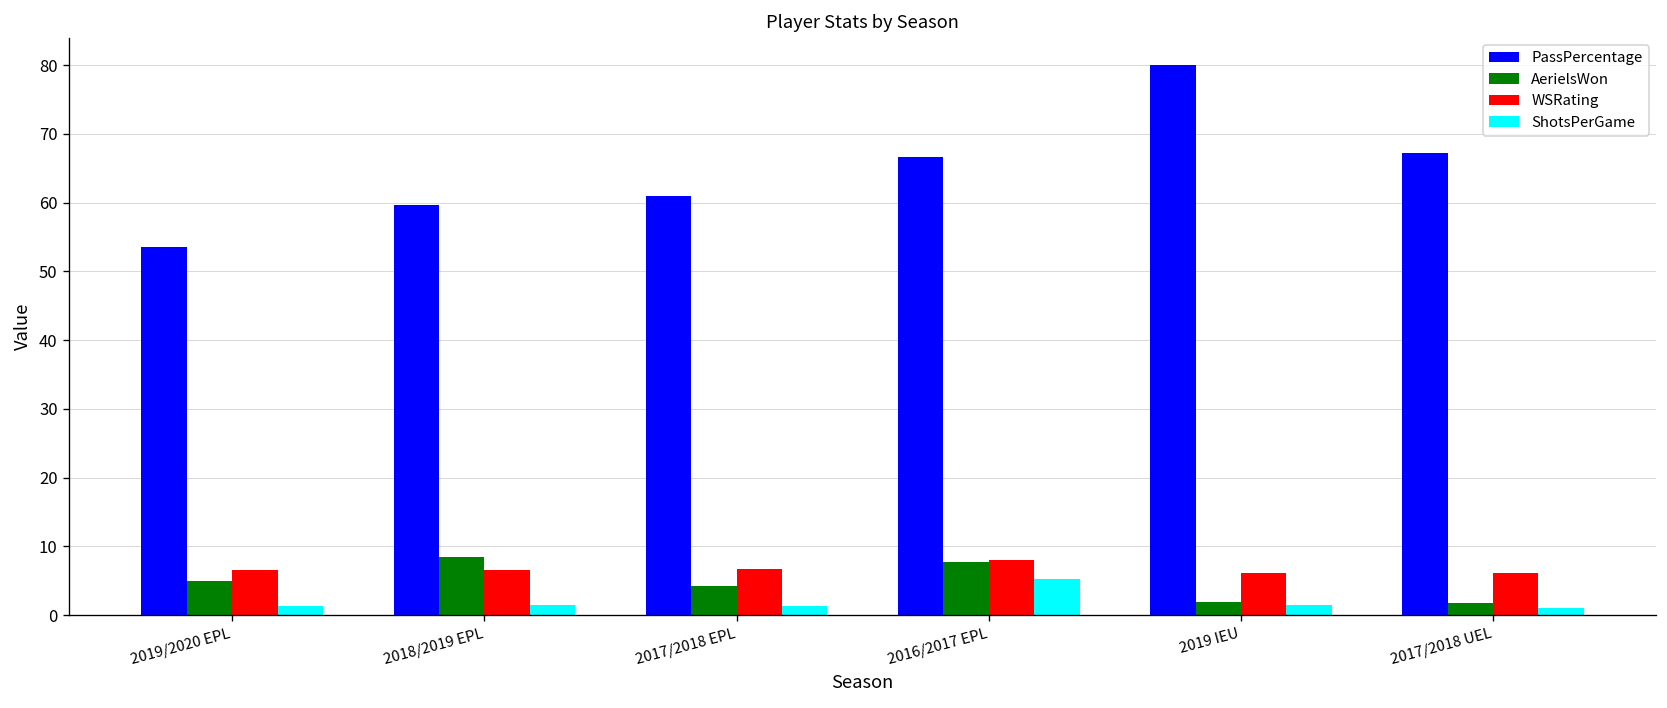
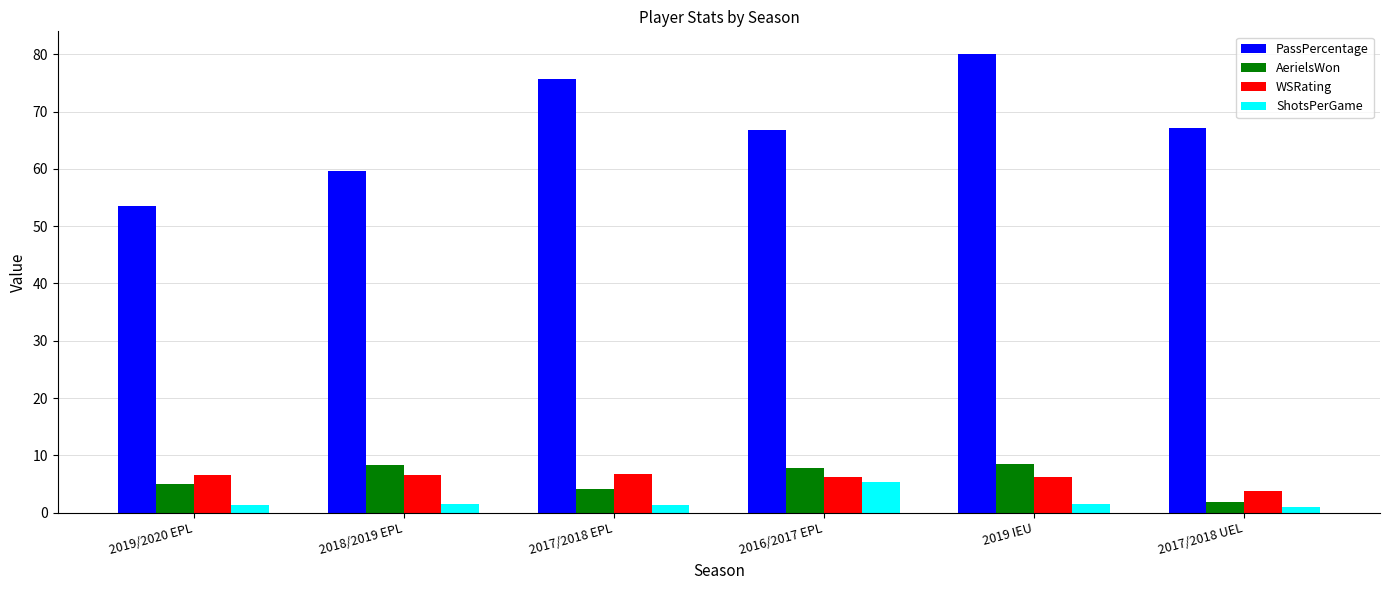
  {
    "PassPercentage": {
      "2019/2020 EPL": 54,
      "2018/2019 EPL": 60,
-     "2017/2018 EPL": 61,
+     "2017/2018 EPL": 76,
      "2016/2017 EPL": 67,
      "2019 IEU": 80,
      "2017/2018 UEL": 67
    },
    "AerielsWon": {
      "2019/2020 EPL": 5,
      "2018/2019 EPL": 8,
      "2017/2018 EPL": 4,
      "2016/2017 EPL": 8,
-     "2019 IEU": 2,
+     "2019 IEU": 9,
      "2017/2018 UEL": 2
    },
    "WSRating": {
      "2019/2020 EPL": 7,
      "2018/2019 EPL": 7,
      "2017/2018 EPL": 7,
-     "2016/2017 EPL": 8,
+     "2016/2017 EPL": 6,
      "2019 IEU": 6,
-     "2017/2018 UEL": 6
+     "2017/2018 UEL": 4
    },
    "ShotsPerGame": {
      "2019/2020 EPL": 1,
      "2018/2019 EPL": 2,
      "2017/2018 EPL": 1,
      "2016/2017 EPL": 5,
      "2019 IEU": 2,
      "2017/2018 UEL": 1
    }
  }
